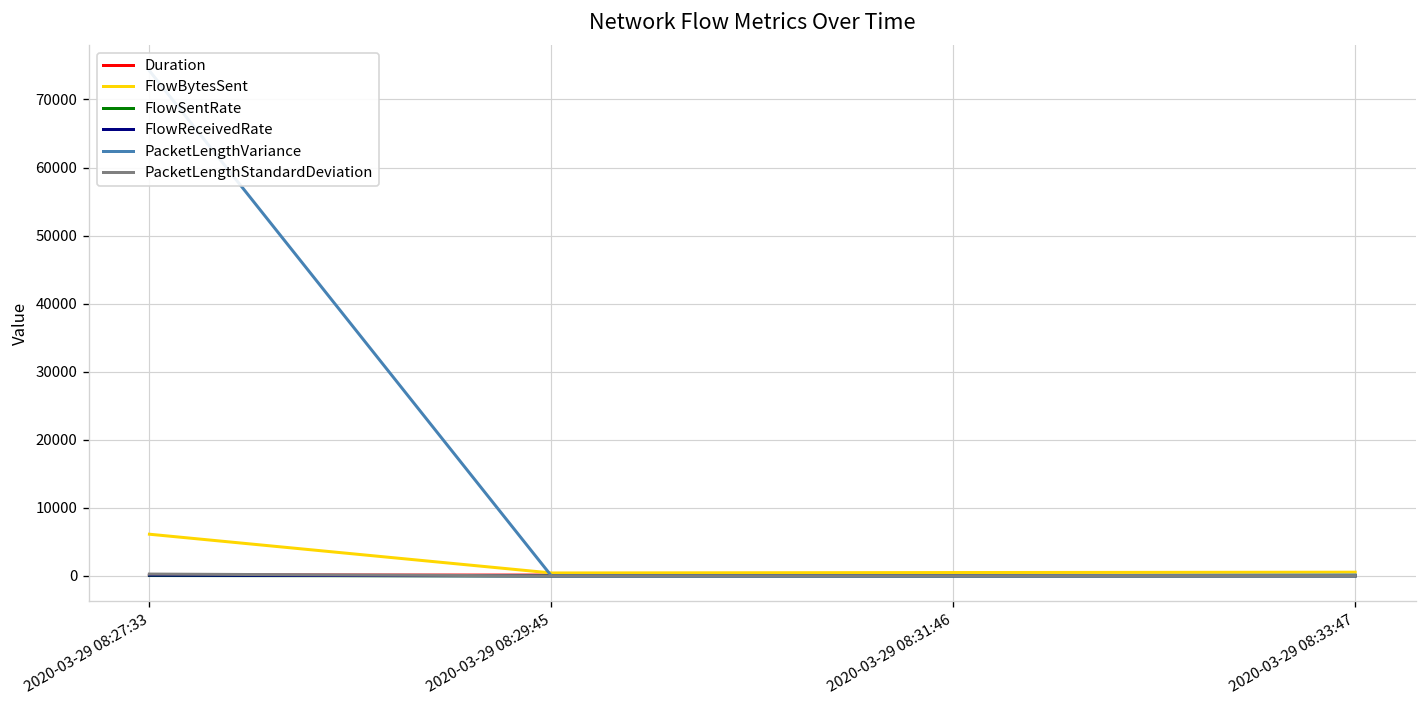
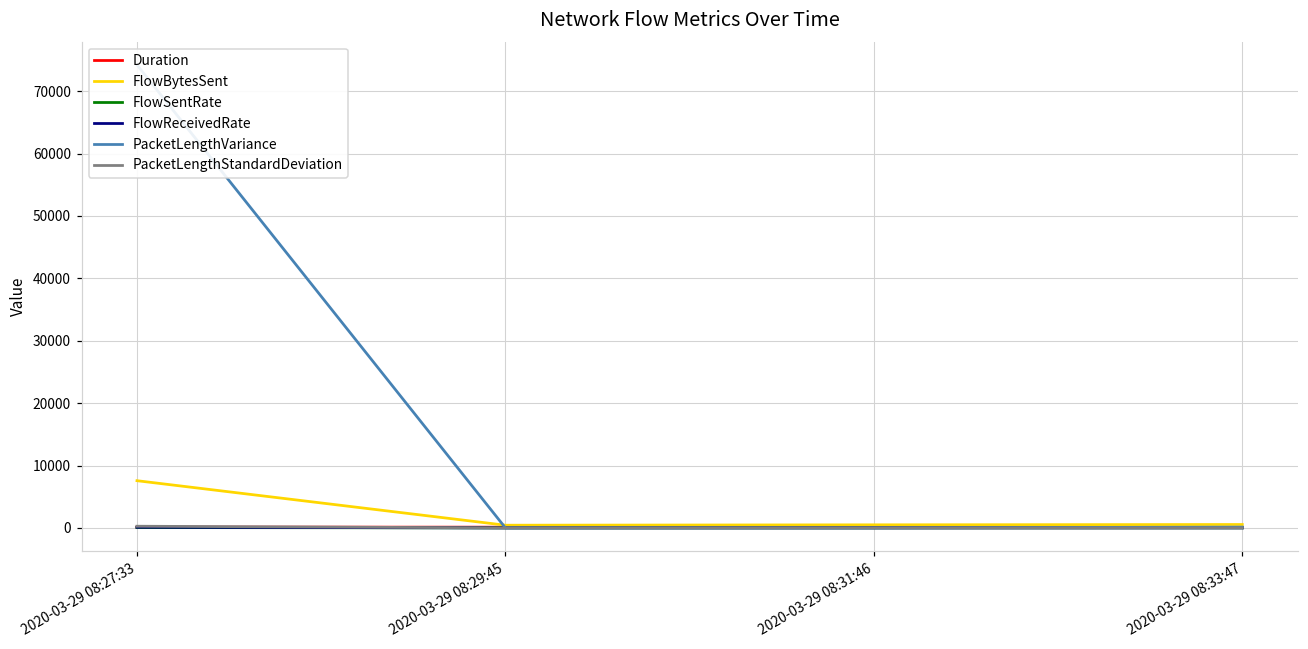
  {
    "FlowBytesSent": {
-     "2020-03-29 08:27:33": 6000
+     "2020-03-29 08:27:33": 8000
    }
  }
